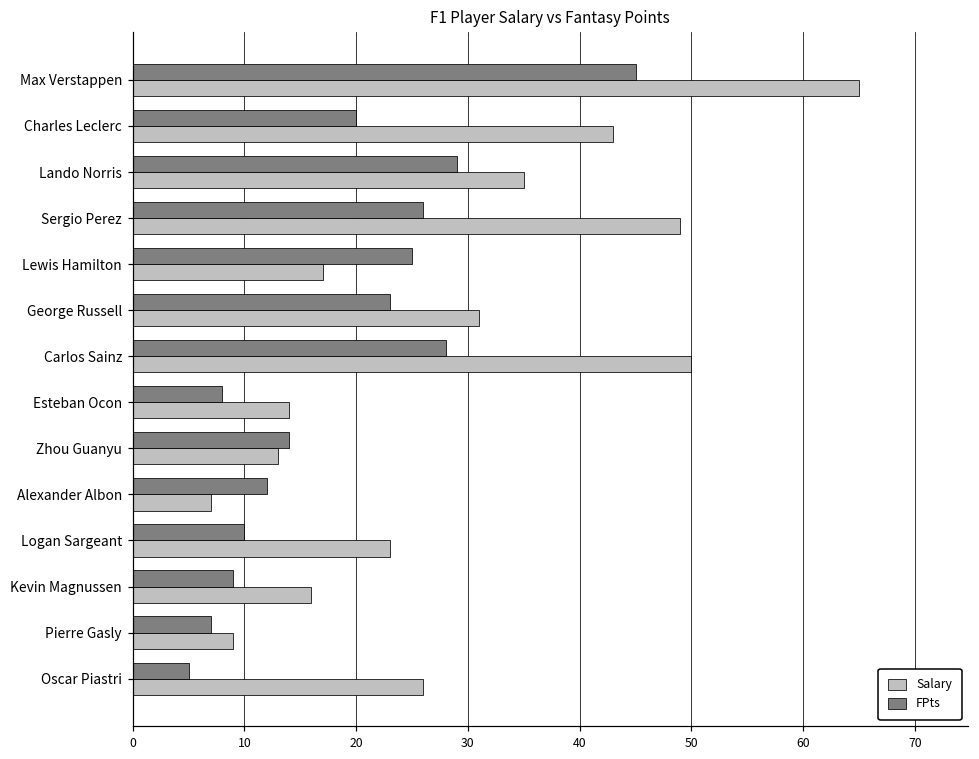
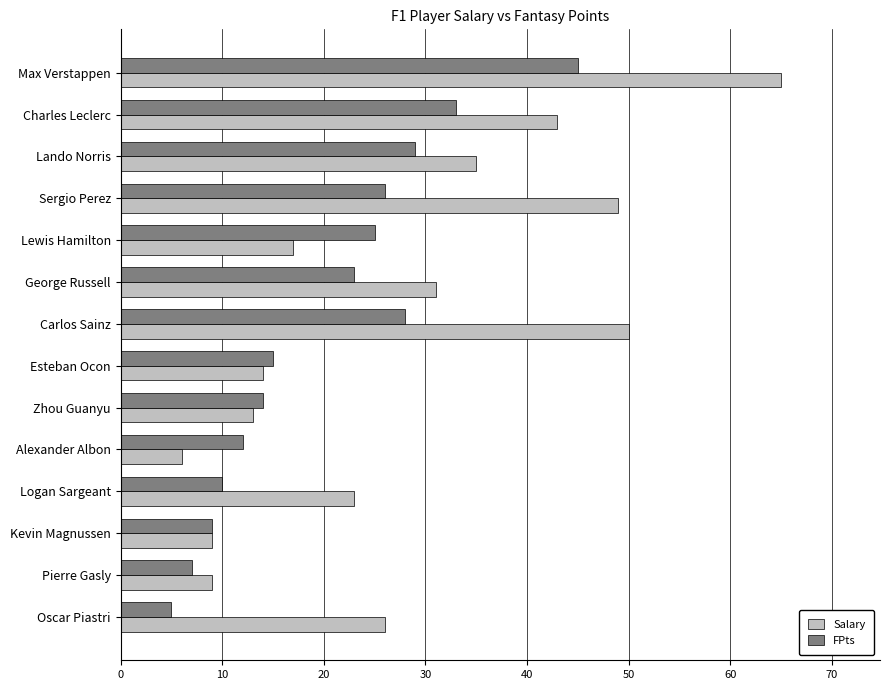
  {
    "Salary": {
      "Max Verstappen": 65,
      "Charles Leclerc": 43,
      "Lando Norris": 35,
      "Sergio Perez": 49,
      "Lewis Hamilton": 17,
      "George Russell": 31,
      "Carlos Sainz": 50,
      "Esteban Ocon": 14,
      "Zhou Guanyu": 13,
-     "Alexander Albon": 7,
+     "Alexander Albon": 6,
      "Logan Sargeant": 23,
-     "Kevin Magnussen": 16,
+     "Kevin Magnussen": 9,
      "Pierre Gasly": 9,
      "Oscar Piastri": 26
    },
    "FPts": {
      "Max Verstappen": 45,
-     "Charles Leclerc": 20,
+     "Charles Leclerc": 33,
      "Lando Norris": 29,
      "Sergio Perez": 26,
      "Lewis Hamilton": 25,
      "George Russell": 23,
      "Carlos Sainz": 28,
-     "Esteban Ocon": 8,
+     "Esteban Ocon": 15,
      "Zhou Guanyu": 14,
      "Alexander Albon": 12,
      "Logan Sargeant": 10,
      "Kevin Magnussen": 9,
      "Pierre Gasly": 7,
      "Oscar Piastri": 5
    }
  }
